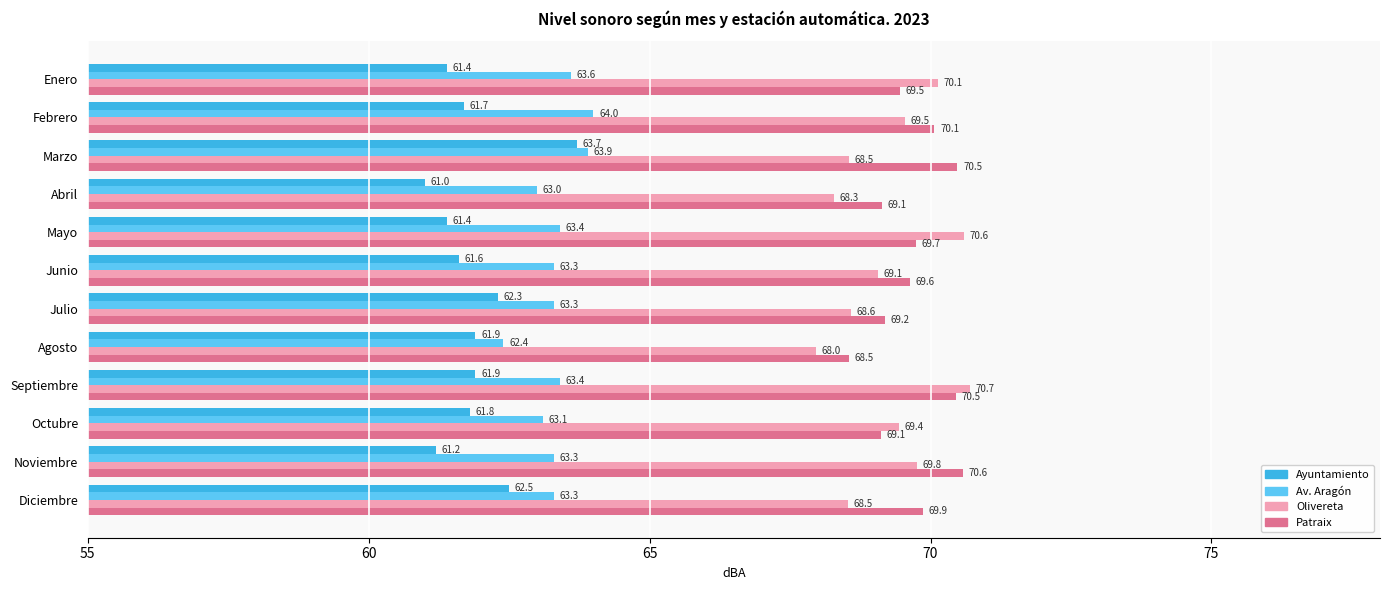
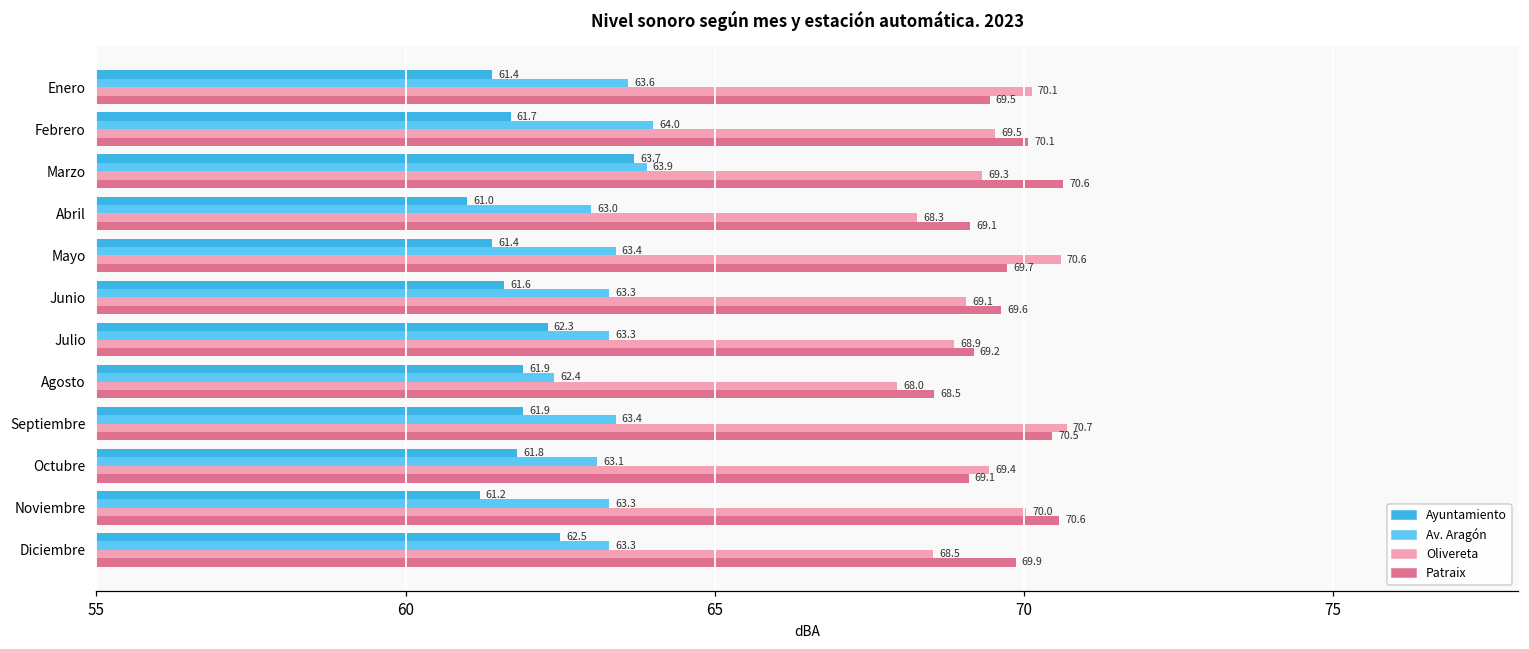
  {
    "Olivereta": {
      "Enero": 70.1,
      "Febrero": 69.5,
-     "Marzo": 68.5,
+     "Marzo": 69.3,
      "Abril": 68.3,
      "Mayo": 70.6,
      "Junio": 69.1,
-     "Julio": 68.6,
+     "Julio": 68.9,
      "Agosto": 68.0,
      "Septiembre": 70.7,
      "Octubre": 69.4,
-     "Noviembre": 69.8,
+     "Noviembre": 70.0,
      "Diciembre": 68.5
    },
    "Patraix": {
      "Enero": 69.5,
      "Febrero": 70.1,
-     "Marzo": 70.5,
+     "Marzo": 70.6,
      "Abril": 69.1,
      "Mayo": 69.7,
      "Junio": 69.6,
      "Julio": 69.2,
      "Agosto": 68.5,
      "Septiembre": 70.5,
      "Octubre": 69.1,
      "Noviembre": 70.6,
      "Diciembre": 69.9
    }
  }
